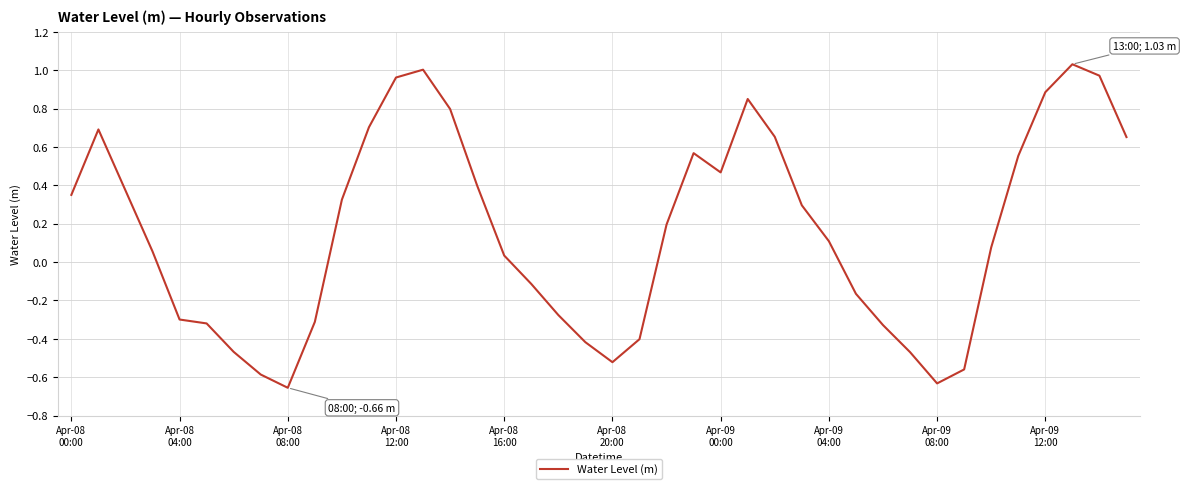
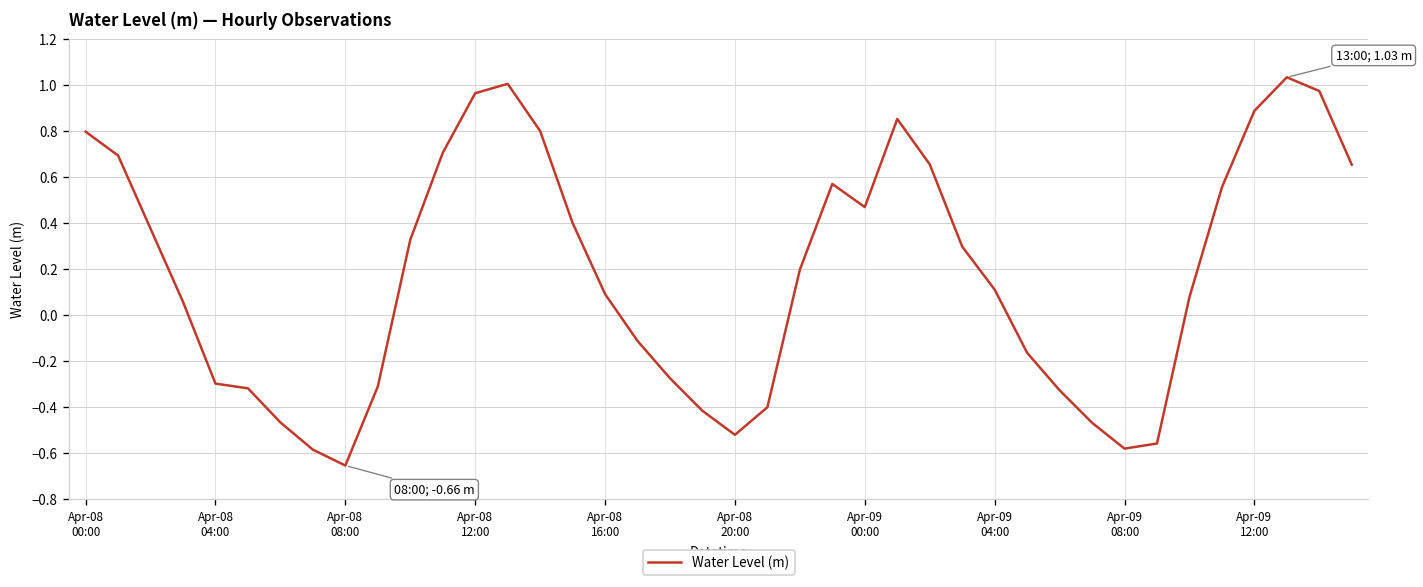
  {
-   "Apr-08 00:00": 0.35,
+   "Apr-08 00:00": 0.80,
    "Apr-08 04:00": -0.30,
    "Apr-08 12:00": 0.96,
-   "Apr-08 16:00": 0.03,
+   "Apr-08 16:00": 0.09,
    "Apr-08 20:00": -0.52,
    "Apr-09 00:00": 0.47,
    "Apr-09 04:00": 0.11,
-   "Apr-09 08:00": -0.63,
+   "Apr-09 08:00": -0.58,
    "Apr-09 12:00": 0.89
  }
